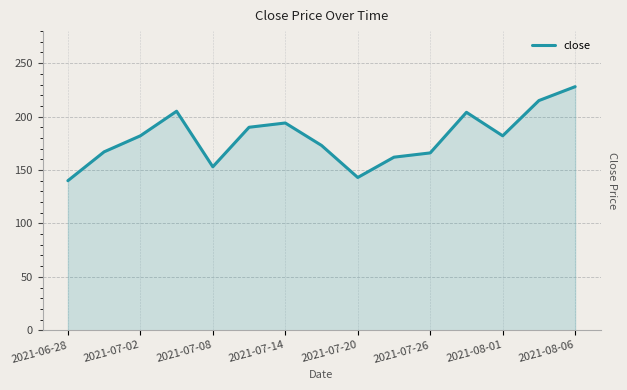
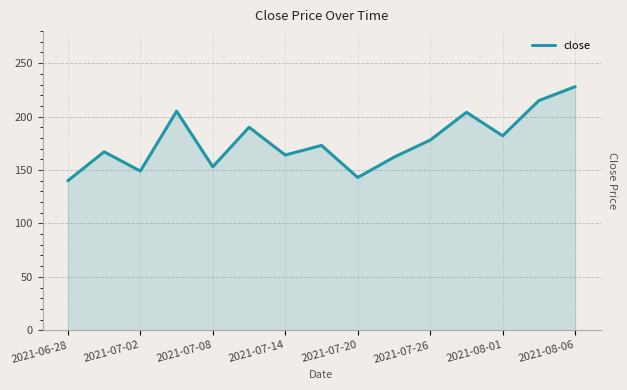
  {
    "2021-06-28": 140,
-   "2021-07-02": 182,
+   "2021-07-02": 149,
    "2021-07-08": 153,
-   "2021-07-14": 194,
+   "2021-07-14": 164,
    "2021-07-20": 143,
-   "2021-07-26": 166,
+   "2021-07-26": 178,
    "2021-08-01": 182,
    "2021-08-06": 228
  }
